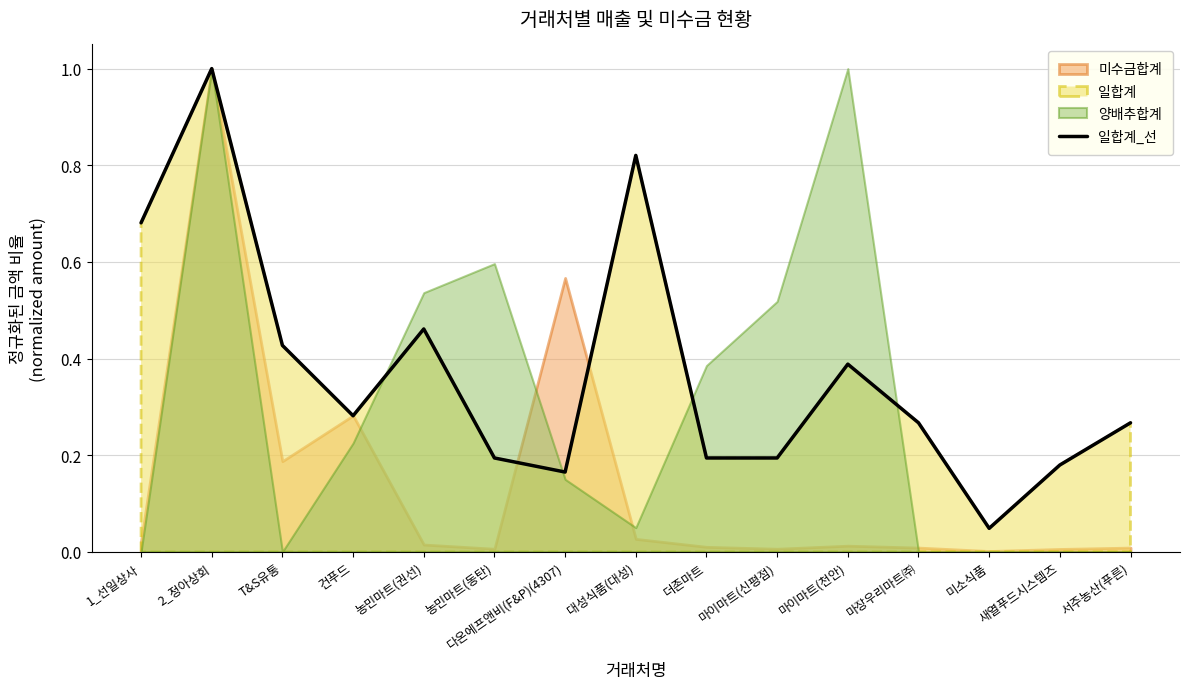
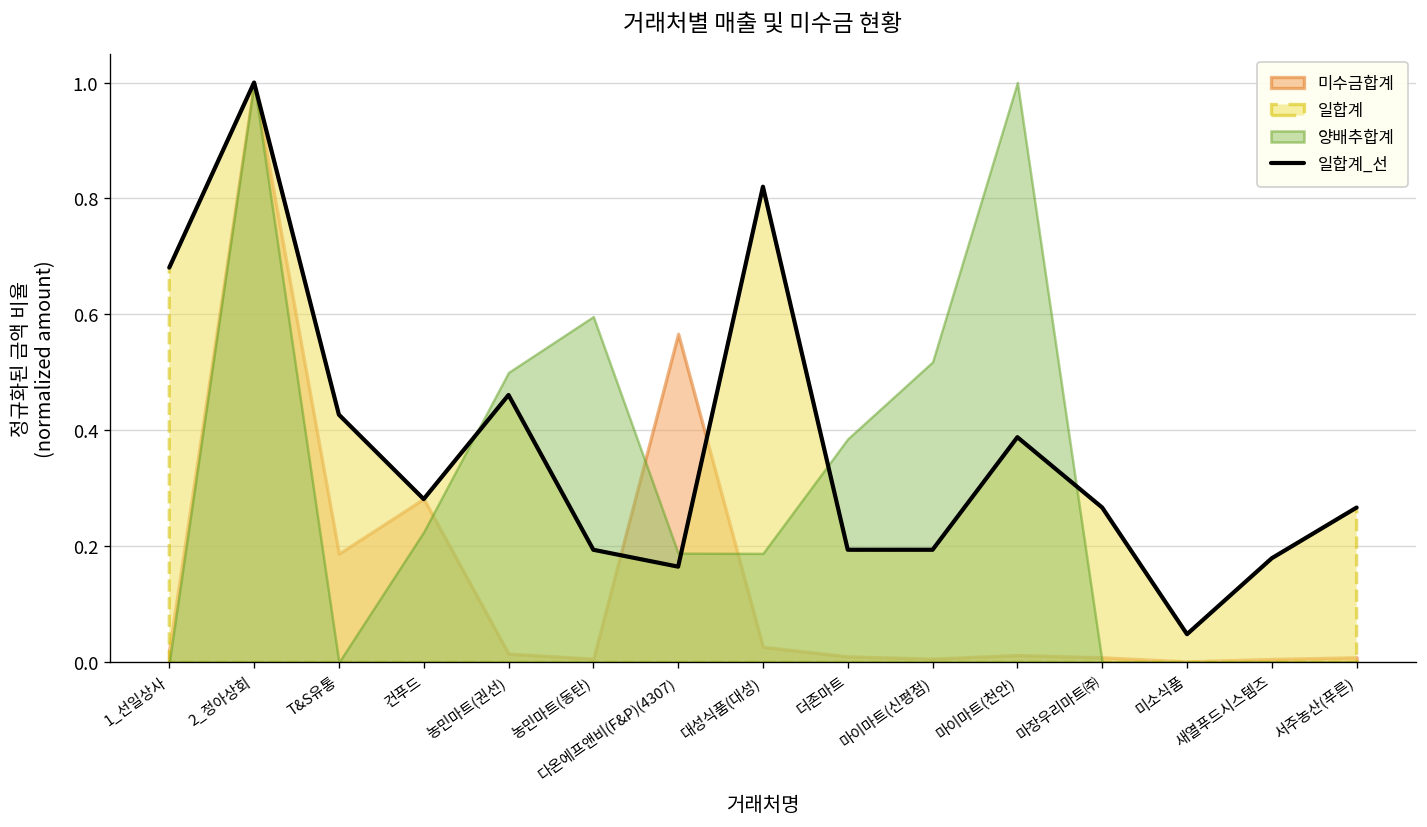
  {
    "양배추합계": {
      "1_선일상사": 0.00,
      "T&S유통": 0.00,
      "건푸드": 0.23,
-     "농민마트(권선)": 0.54,
+     "농민마트(권선)": 0.50,
      "농민마트(동탄)": 0.60,
-     "다온에프앤비(F&P)(4307)": 0.15,
-     "대성식품(대성)": 0.05,
+     "다온에프앤비(F&P)(4307)": 0.19,
+     "대성식품(대성)": 0.19,
      "더존마트": 0.39,
      "마이마트(신평점)": 0.52,
      "마이마트(천안)": 1.00,
      "마장우리마트㈜": 0.00,
      "새열푸드시스템즈": 0.00,
      "서주농산(푸른)": 0.00
    }
  }
